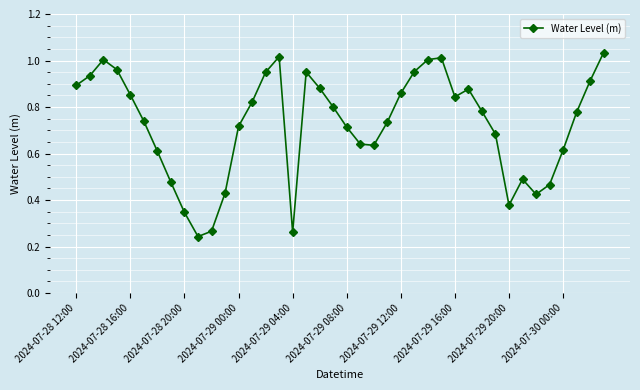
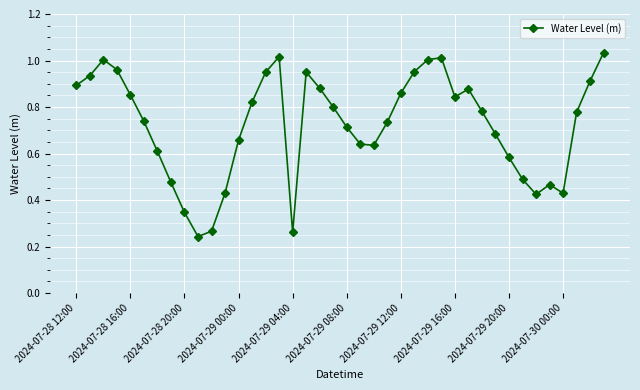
  {
    "2024-07-28 12:00": 0.89,
    "2024-07-28 16:00": 0.85,
    "2024-07-28 20:00": 0.35,
-   "2024-07-29 00:00": 0.72,
+   "2024-07-29 00:00": 0.66,
    "2024-07-29 04:00": 0.26,
    "2024-07-29 08:00": 0.71,
    "2024-07-29 12:00": 0.86,
    "2024-07-29 16:00": 0.84,
-   "2024-07-29 20:00": 0.38,
-   "2024-07-30 00:00": 0.61
+   "2024-07-29 20:00": 0.58,
+   "2024-07-30 00:00": 0.43
  }
